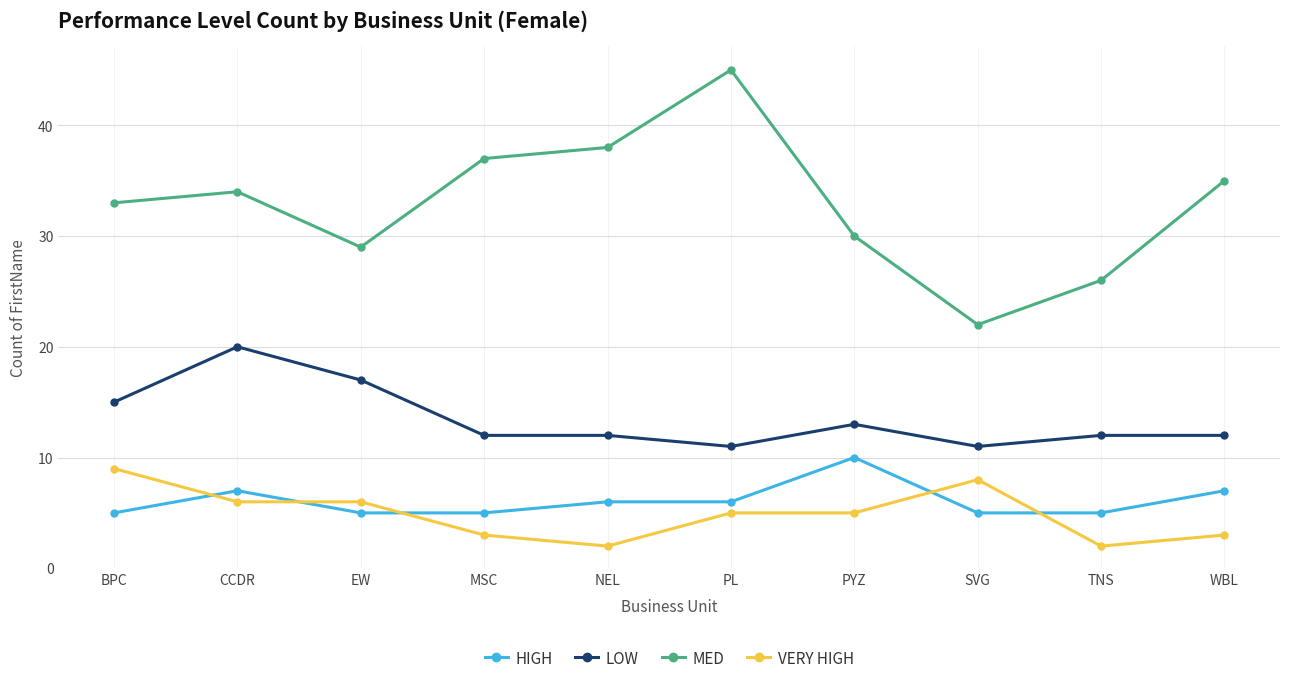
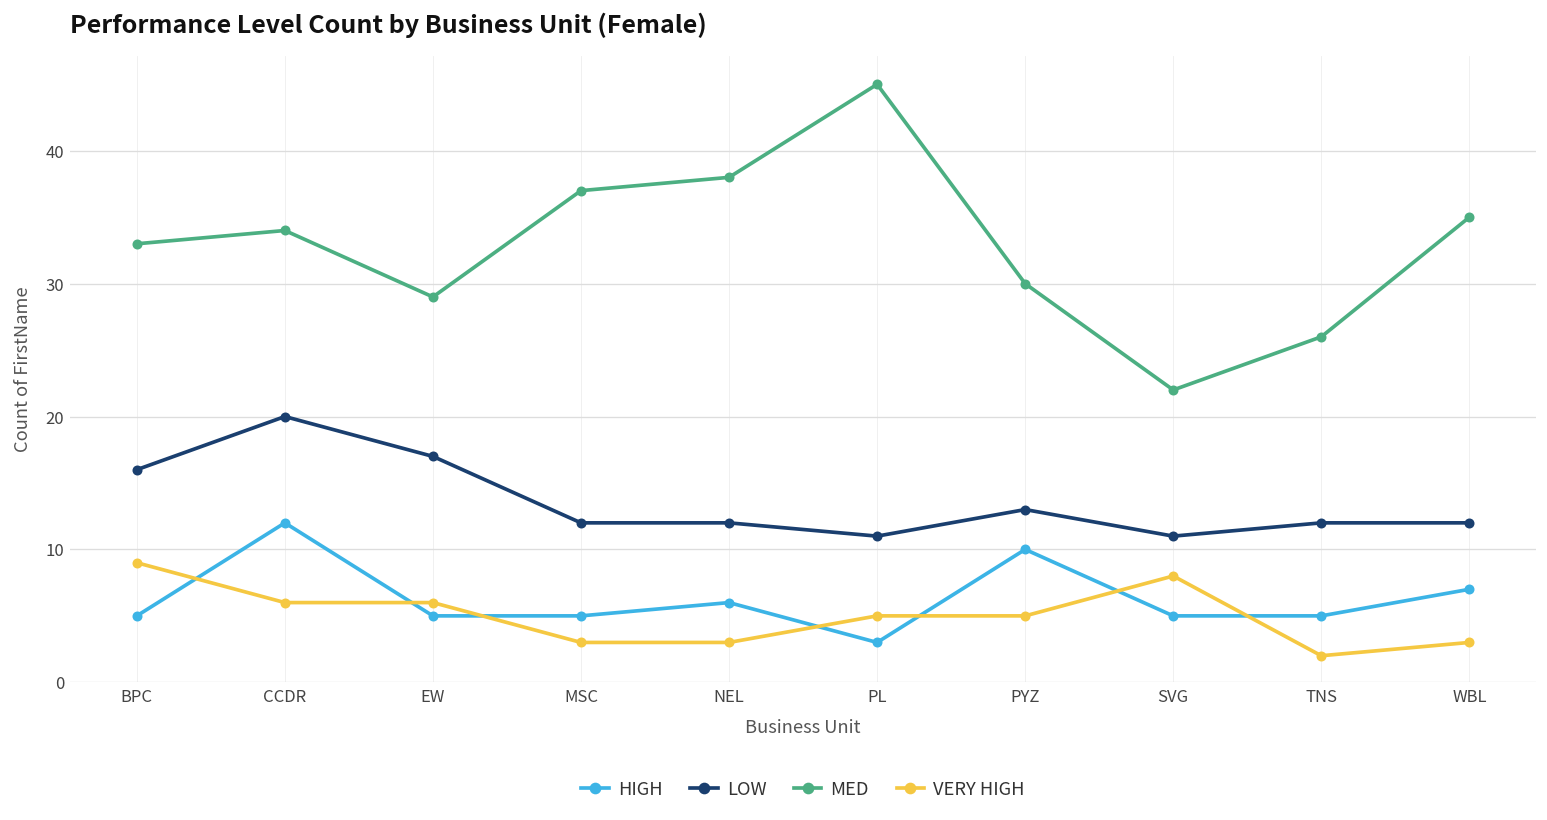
  {
    "HIGH": {
      "BPC": 5,
-     "CCDR": 7,
+     "CCDR": 12,
      "EW": 5,
      "MSC": 5,
      "NEL": 6,
-     "PL": 6,
+     "PL": 3,
      "PYZ": 10,
      "SVG": 5,
      "TNS": 5,
      "WBL": 7
    },
    "LOW": {
-     "BPC": 15,
+     "BPC": 16,
      "CCDR": 20,
      "EW": 17,
      "MSC": 12,
      "NEL": 12,
      "PL": 11,
      "PYZ": 13,
      "SVG": 11,
      "TNS": 12,
      "WBL": 12
    },
    "MED": {
      "BPC": 33,
      "CCDR": 34,
      "EW": 29,
      "MSC": 37,
      "NEL": 38,
      "PL": 45,
      "PYZ": 30,
      "SVG": 22,
      "TNS": 26,
      "WBL": 35
    },
    "VERY HIGH": {
      "BPC": 9,
      "CCDR": 6,
      "EW": 6,
      "MSC": 3,
-     "NEL": 2,
+     "NEL": 3,
      "PL": 5,
      "PYZ": 5,
      "SVG": 8,
      "TNS": 2,
      "WBL": 3
    }
  }
